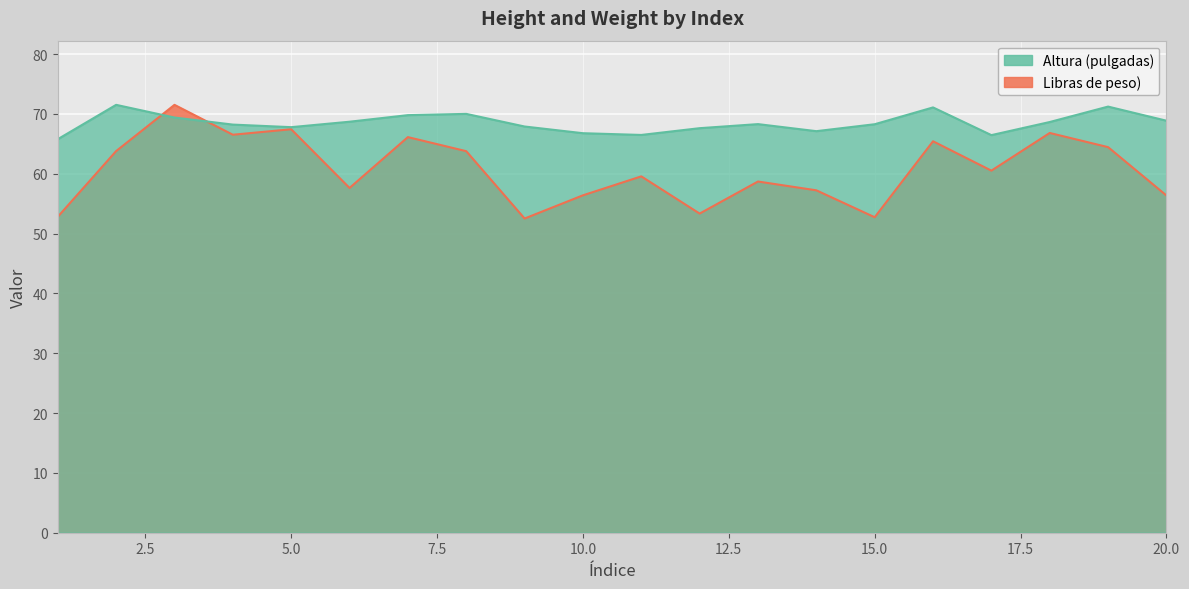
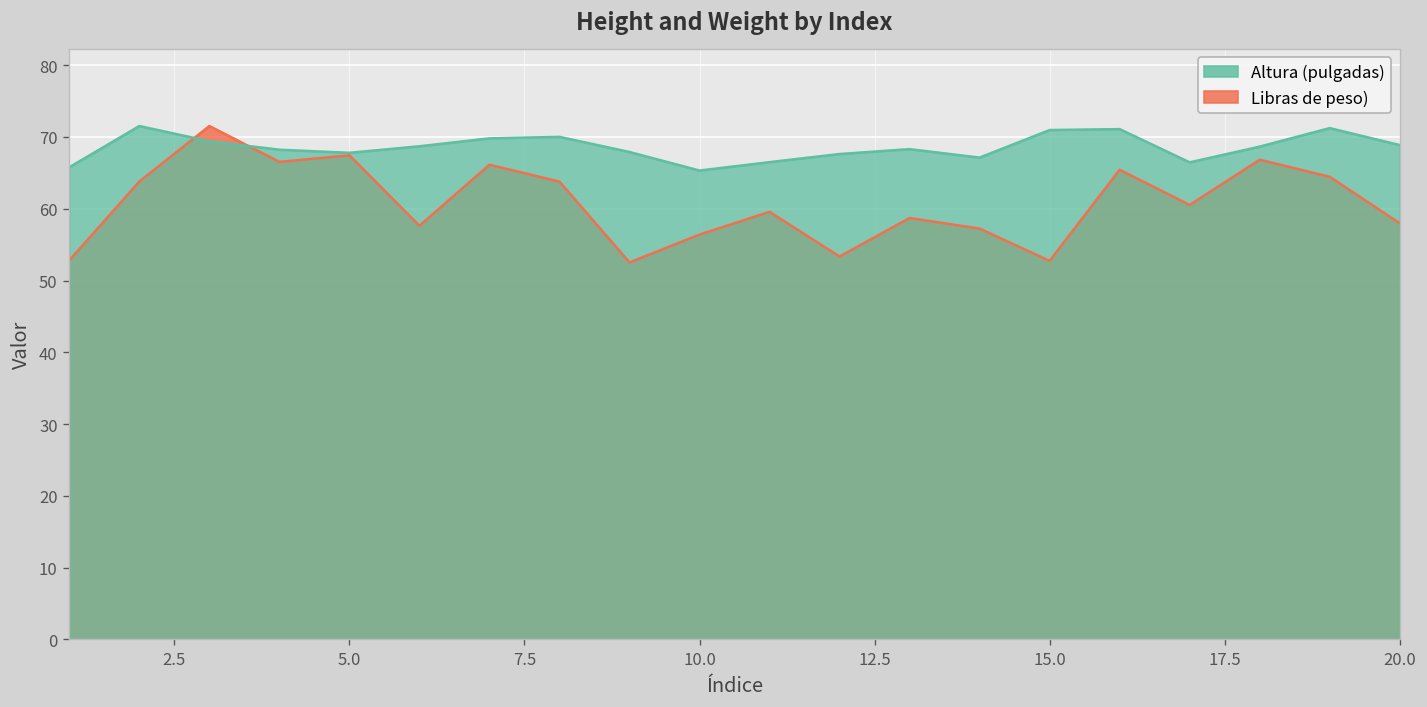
  {
    "Libras de peso)": {
      "10.0": 56,
      "15.0": 53,
-     "20.0": 56
+     "20.0": 58
    },
    "Altura (pulgadas)": {
-     "10.0": 67,
-     "15.0": 68,
+     "10.0": 65,
+     "15.0": 71,
      "20.0": 69
    }
  }
